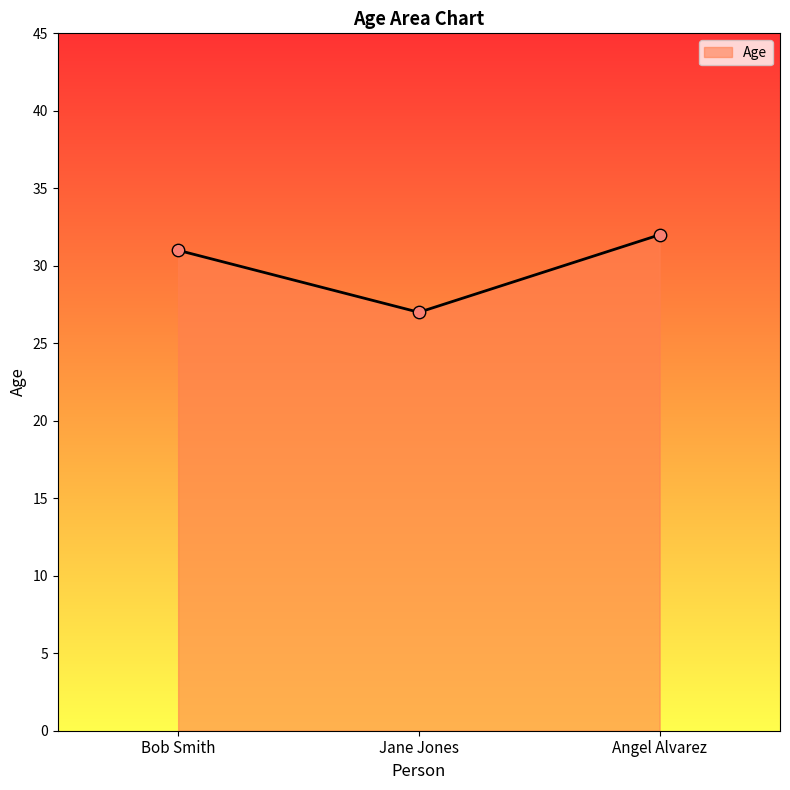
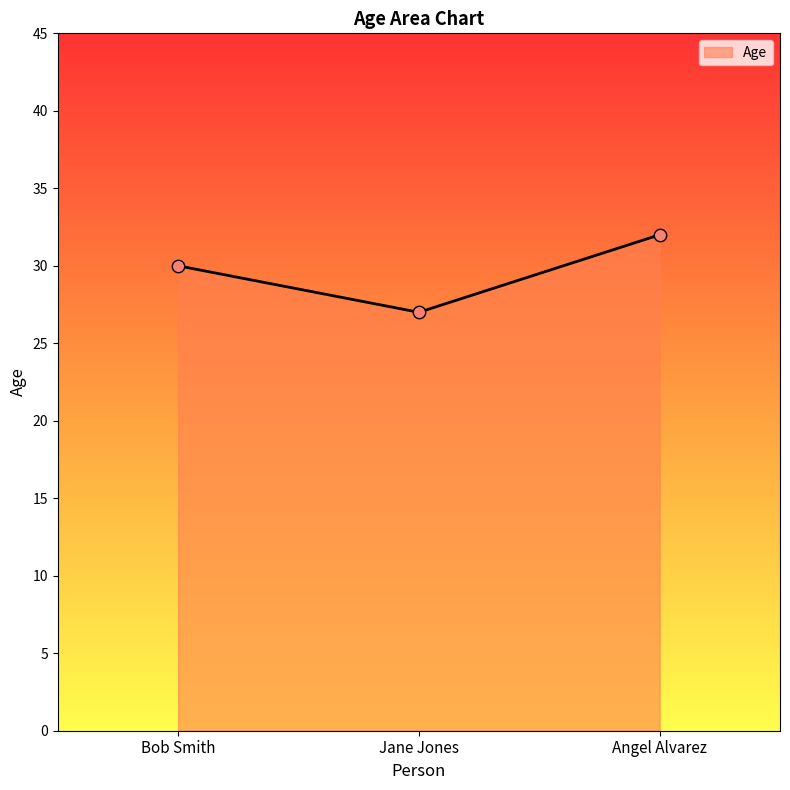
  {
-   "Bob Smith": 31,
+   "Bob Smith": 30,
    "Jane Jones": 27,
    "Angel Alvarez": 32
  }
